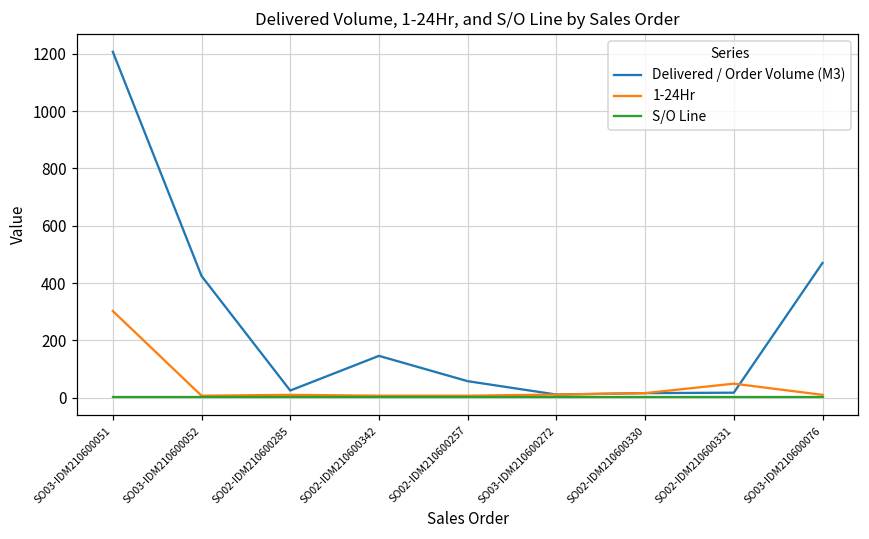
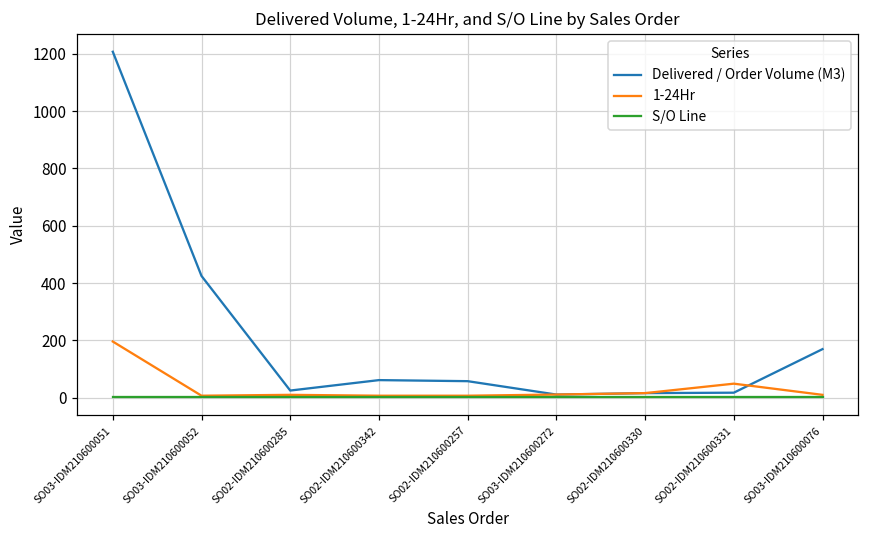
  {
    "Delivered / Order Volume (M3)": {
      "SO03-IDM210600051": 1210,
      "SO03-IDM210600052": 420,
      "SO02-IDM210600285": 30,
-     "SO02-IDM210600342": 150,
+     "SO02-IDM210600342": 60,
      "SO02-IDM210600257": 60,
      "SO02-IDM210600331": 20,
-     "SO03-IDM210600076": 470
+     "SO03-IDM210600076": 170
    },
    "1-24Hr": {
-     "SO03-IDM210600051": 300,
+     "SO03-IDM210600051": 200,
      "SO02-IDM210600331": 50
    },
    "S/O Line": {
      "SO03-IDM210600051": 0,
      "SO03-IDM210600272": 0,
      "SO02-IDM210600330": 0,
      "SO02-IDM210600331": 0
    }
  }
